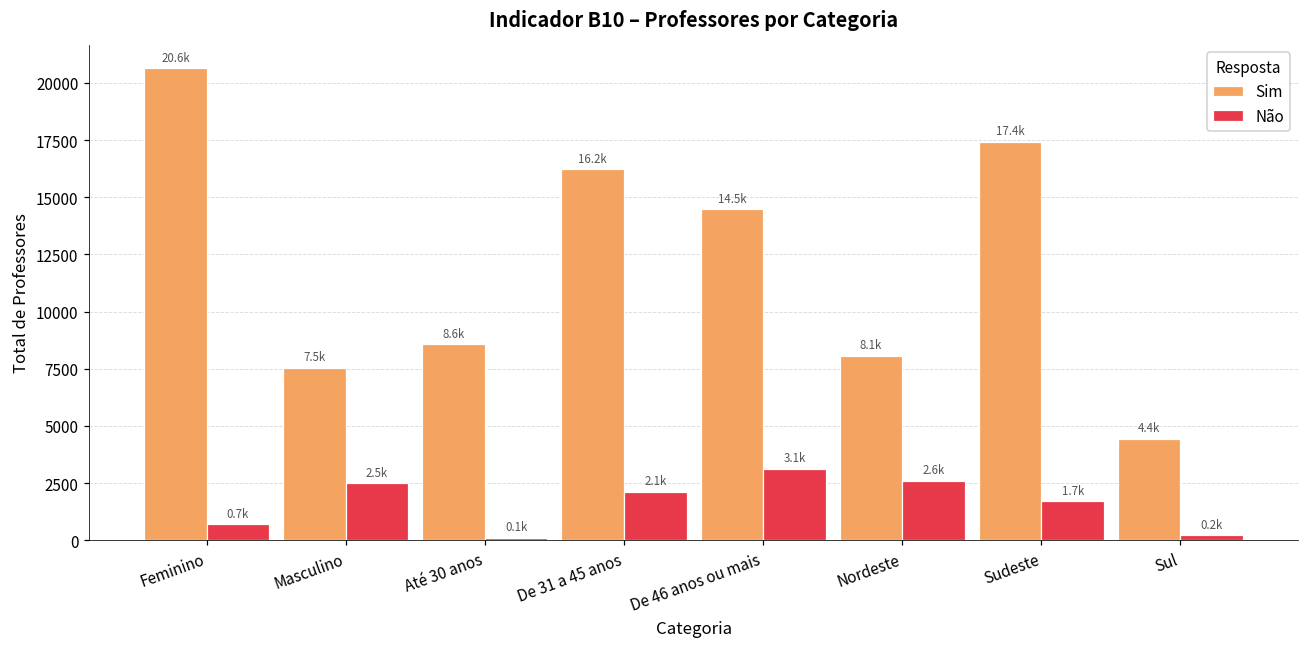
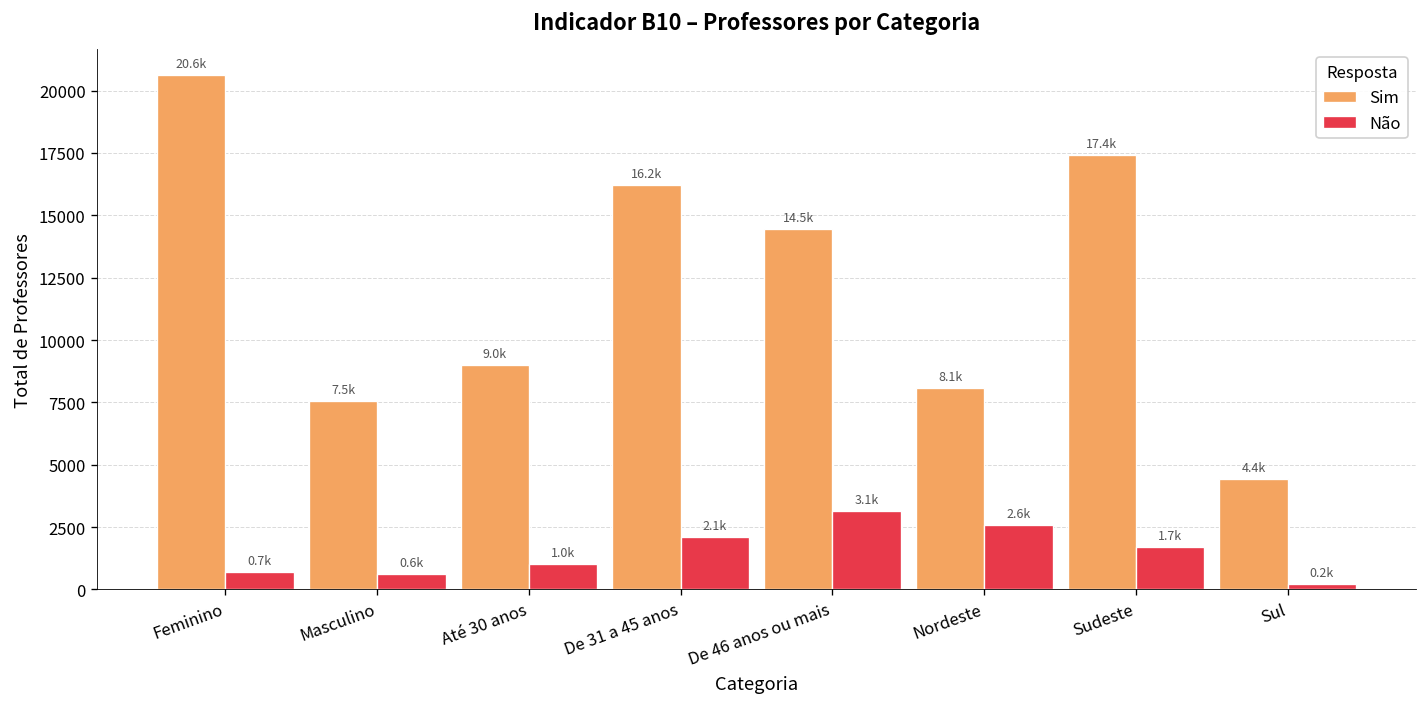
  {
    "Sim": {
      "Feminino": "20.6k",
      "Masculino": "7.5k",
-     "Até 30 anos": "8.6k",
+     "Até 30 anos": "9.0k",
      "De 31 a 45 anos": "16.2k",
      "De 46 anos ou mais": "14.5k",
      "Nordeste": "8.1k",
      "Sudeste": "17.4k",
      "Sul": "4.4k"
    },
    "Não": {
      "Feminino": "0.7k",
-     "Masculino": "2.5k",
-     "Até 30 anos": "0.1k",
+     "Masculino": "0.6k",
+     "Até 30 anos": "1.0k",
      "De 31 a 45 anos": "2.1k",
      "De 46 anos ou mais": "3.1k",
      "Nordeste": "2.6k",
      "Sudeste": "1.7k",
      "Sul": "0.2k"
    }
  }
